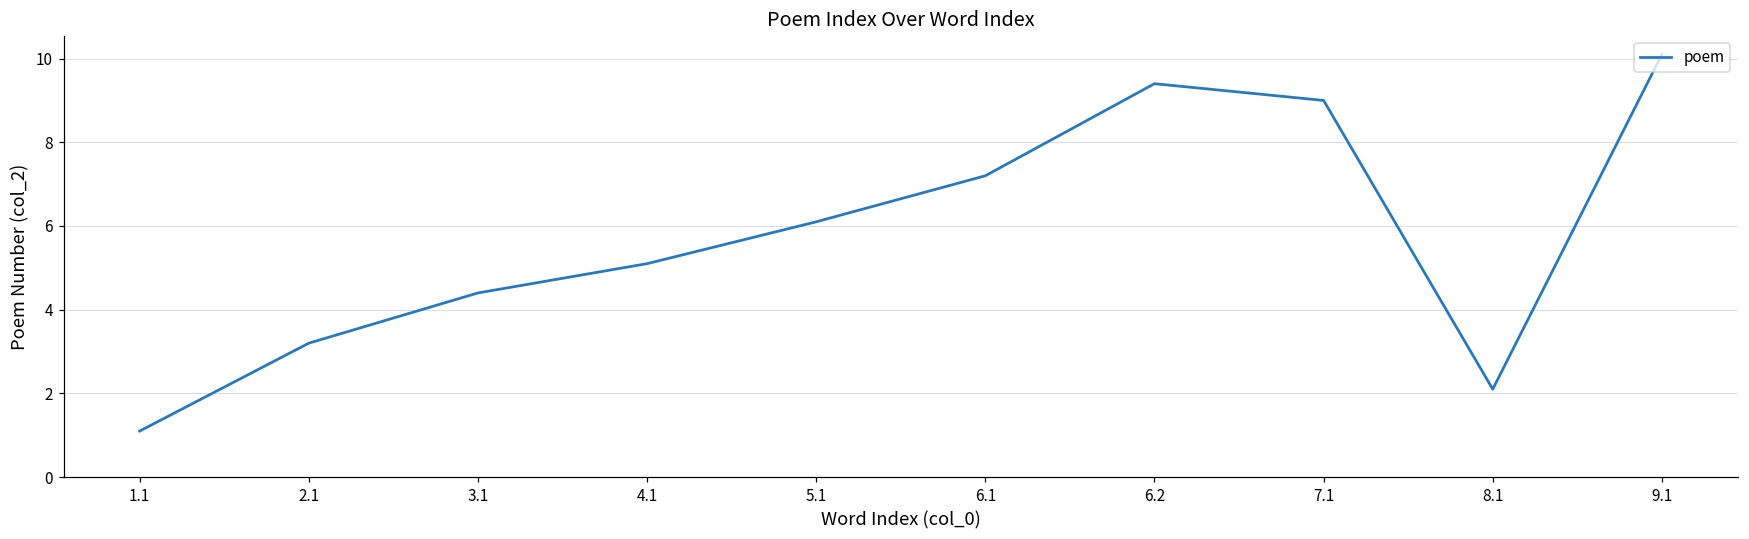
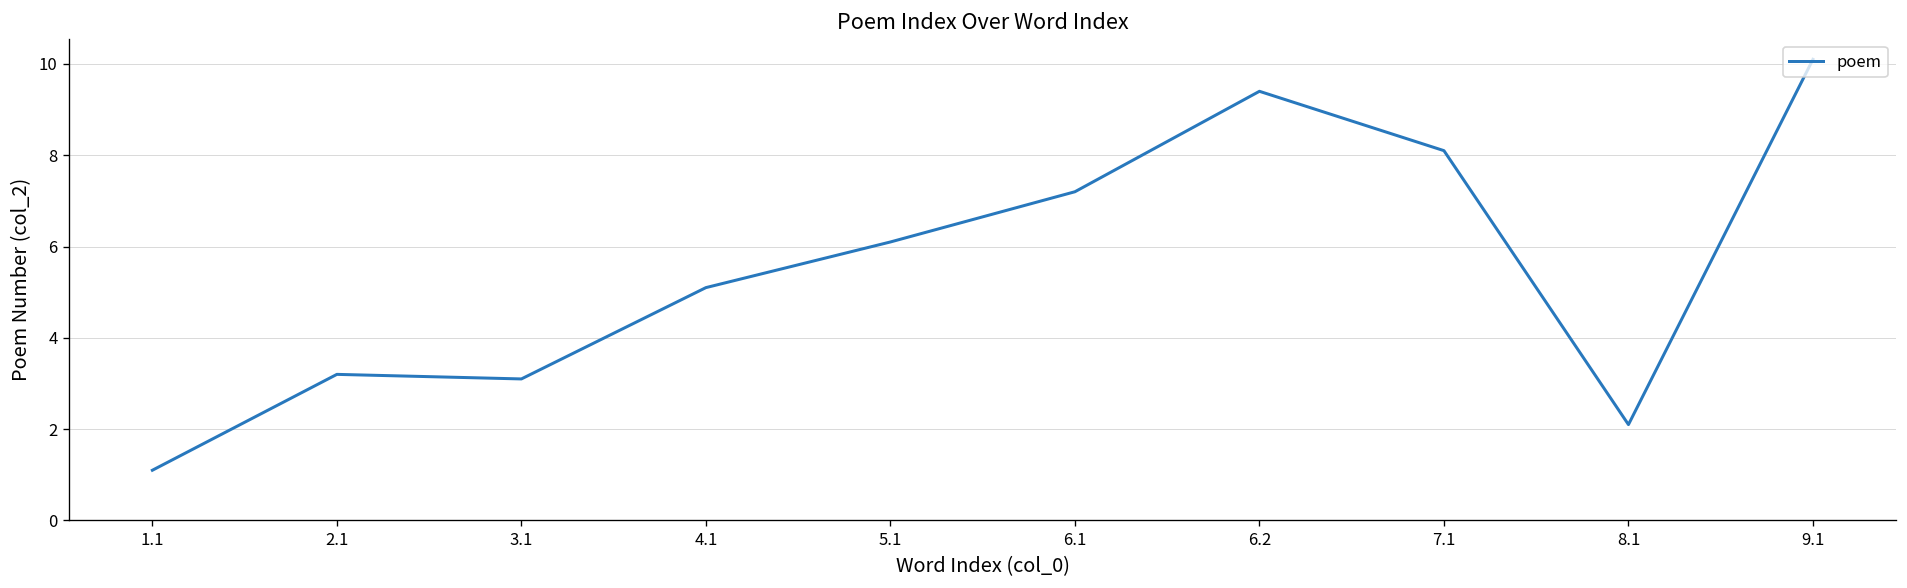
  {
    "1.1": 1.1,
    "2.1": 3.2,
-   "3.1": 4.4,
+   "3.1": 3.1,
    "4.1": 5.1,
    "5.1": 6.1,
    "6.1": 7.2,
    "6.2": 9.4,
-   "7.1": 9.0,
+   "7.1": 8.1,
    "8.1": 2.1
  }
